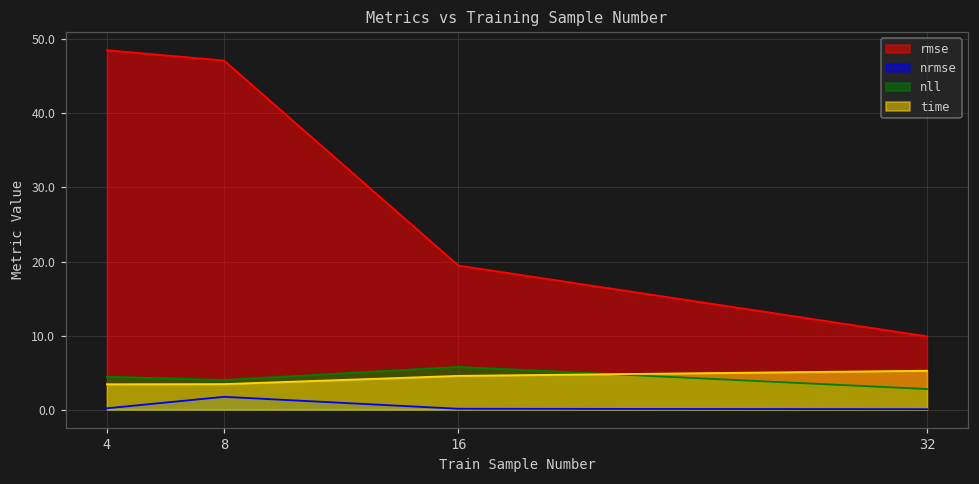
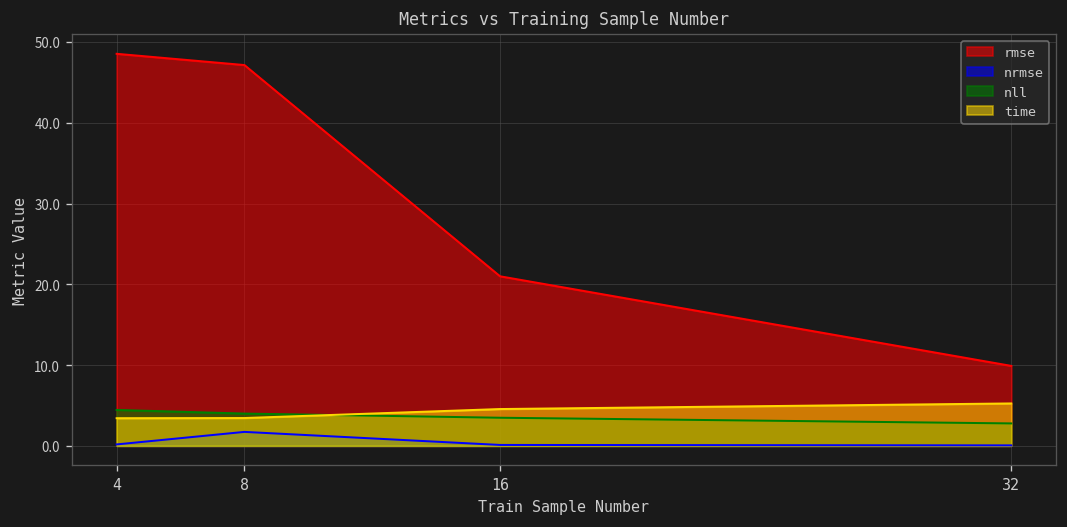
  {
    "rmse": {
      "4": 49,
      "8": 47,
-     "16": 19,
+     "16": 21,
      "32": 10
    },
    "nrmse": {
      "4": 0,
      "8": 2,
      "16": 0,
      "32": 0
    },
    "nll": {
      "4": 4,
      "8": 4,
-     "16": 6,
+     "16": 3,
      "32": 3
    },
    "time": {
      "4": 3,
      "8": 3,
      "16": 5,
      "32": 5
    }
  }
